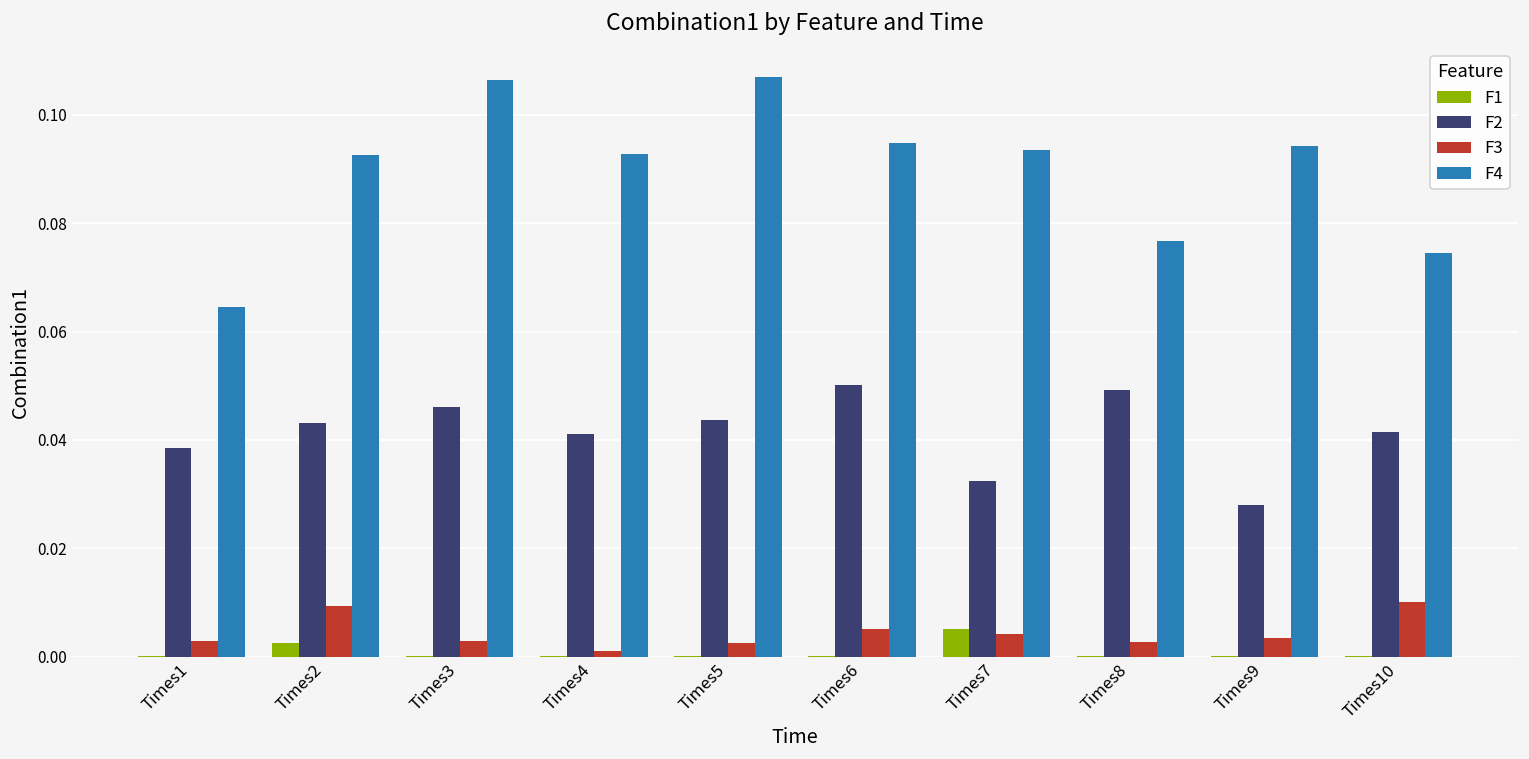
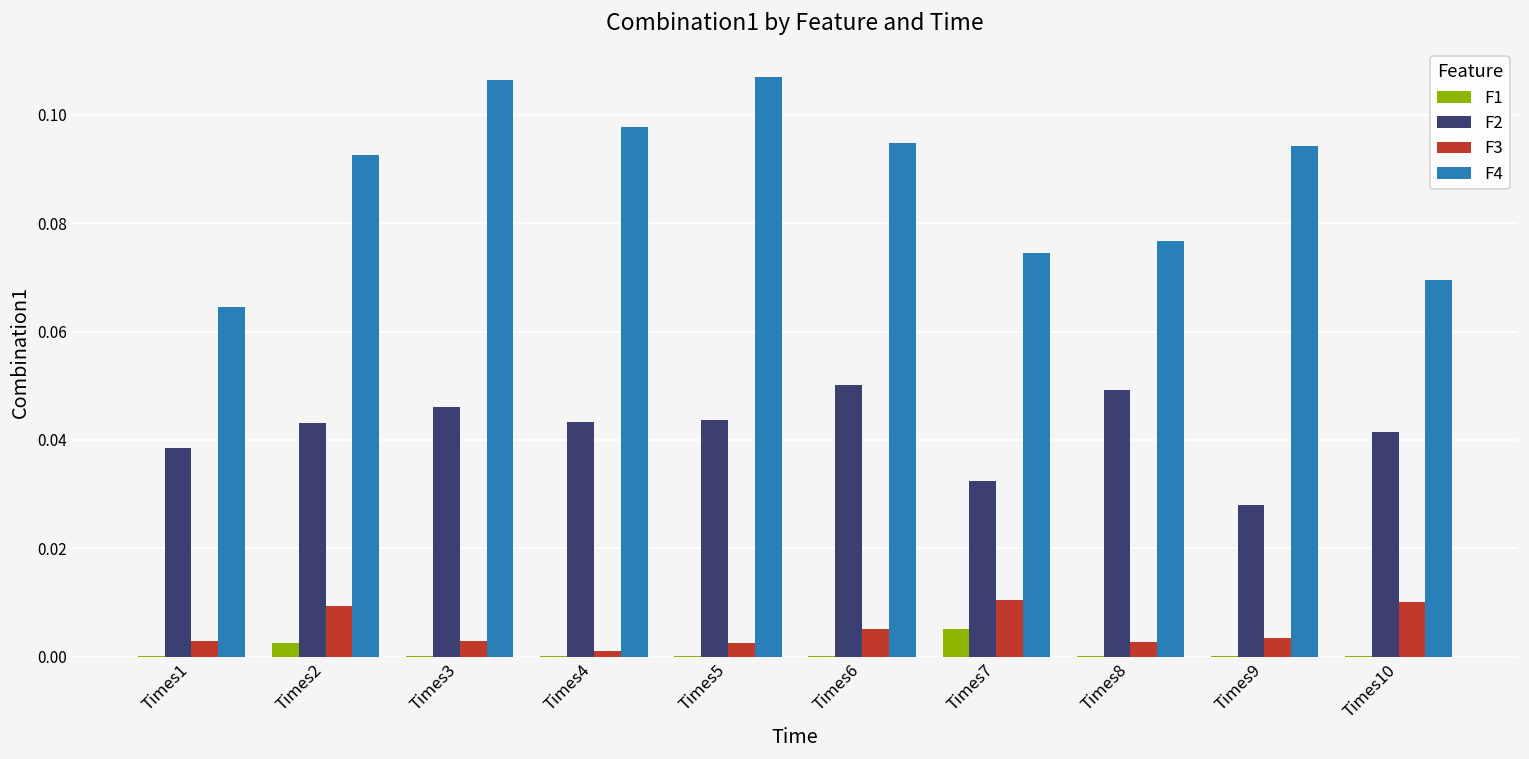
  {
    "F1": {
      "Times2": 0.002,
      "Times7": 0.005
    },
    "F2": {
      "Times1": 0.039,
      "Times2": 0.043,
      "Times3": 0.046,
-     "Times4": 0.041,
+     "Times4": 0.043,
      "Times5": 0.044,
      "Times6": 0.050,
      "Times7": 0.032,
      "Times8": 0.049,
      "Times9": 0.028,
      "Times10": 0.042
    },
    "F3": {
      "Times1": 0.003,
      "Times2": 0.009,
      "Times3": 0.003,
      "Times4": 0.001,
      "Times5": 0.002,
      "Times6": 0.005,
-     "Times7": 0.004,
+     "Times7": 0.011,
      "Times8": 0.003,
      "Times9": 0.003,
      "Times10": 0.010
    },
    "F4": {
      "Times1": 0.064,
      "Times2": 0.093,
      "Times3": 0.107,
-     "Times4": 0.093,
+     "Times4": 0.098,
      "Times5": 0.107,
      "Times6": 0.095,
-     "Times7": 0.093,
+     "Times7": 0.074,
      "Times8": 0.077,
      "Times9": 0.094,
-     "Times10": 0.075
+     "Times10": 0.069
    }
  }
